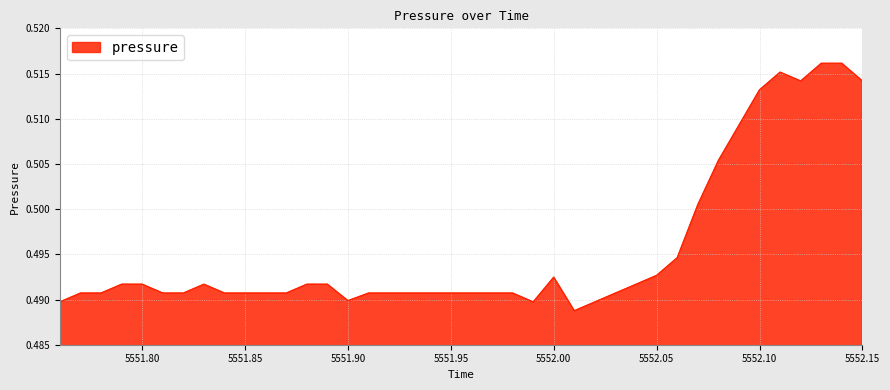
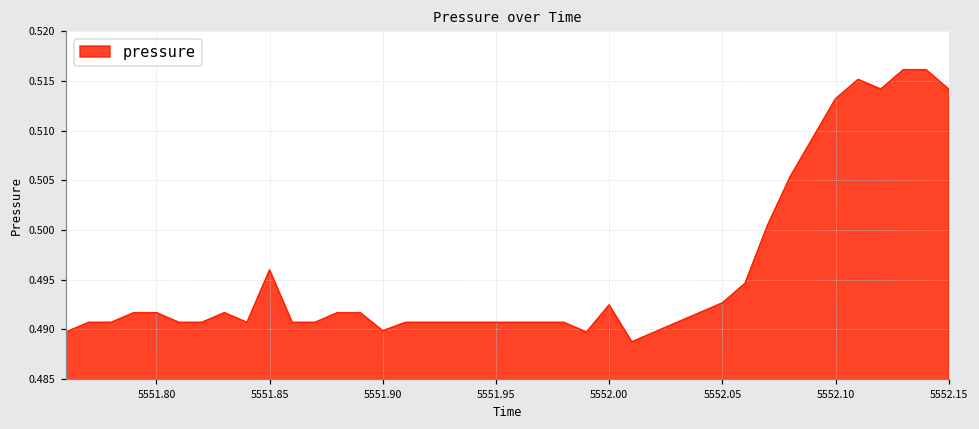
  {
    "5551.80": 0.492,
-   "5551.85": 0.491,
+   "5551.85": 0.496,
    "5551.90": 0.490,
    "5551.95": 0.491,
    "5552.00": 0.492,
    "5552.05": 0.493,
    "5552.10": 0.513,
    "5552.15": 0.514
  }
